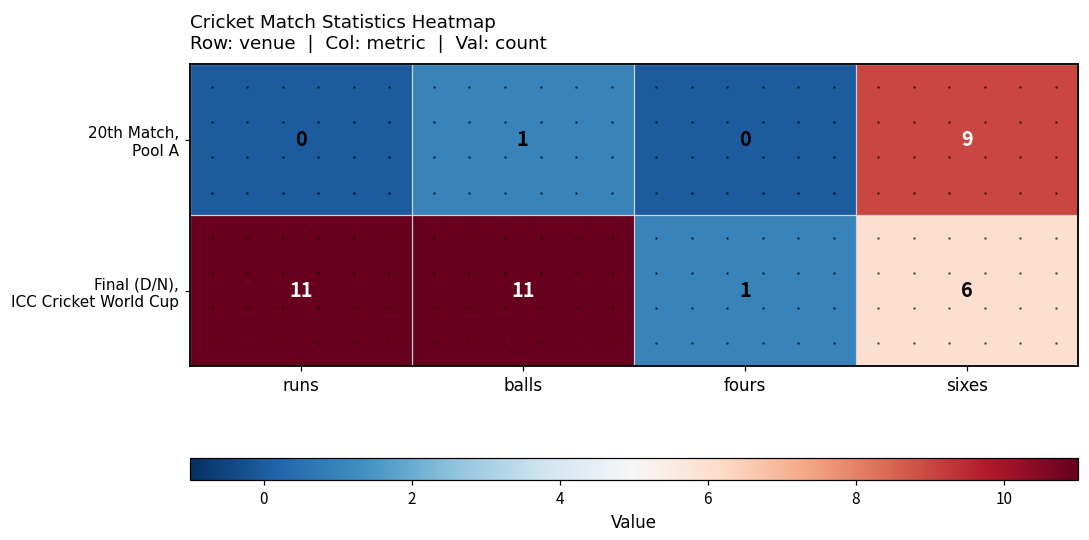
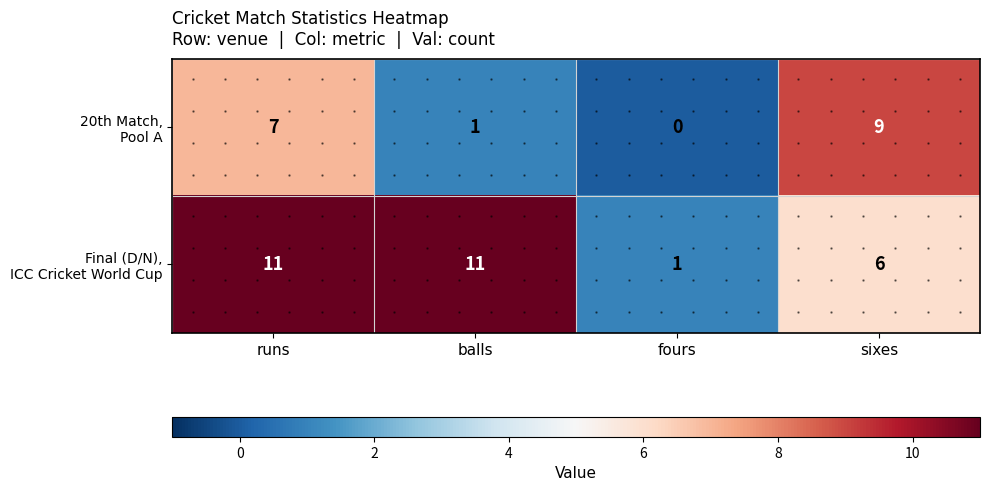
  {
    "20th Match, Pool A": {
-     "runs": 0,
+     "runs": 7,
      "balls": 1,
      "fours": 0,
      "sixes": 9
    },
    "Final (D/N), ICC Cricket World Cup": {
      "runs": 11,
      "balls": 11,
      "fours": 1,
      "sixes": 6
    }
  }
